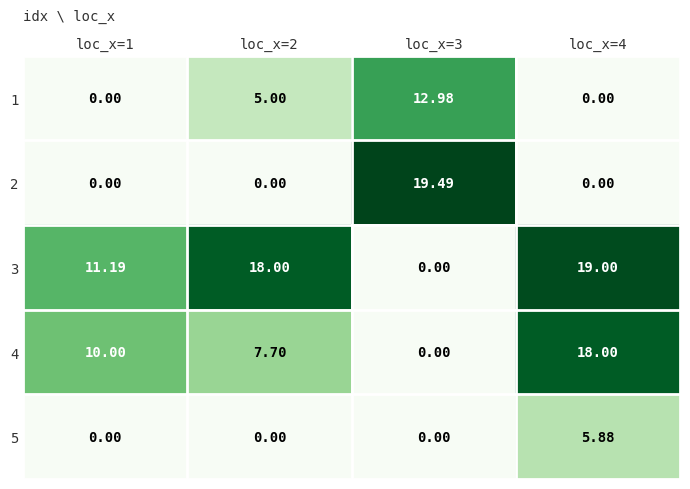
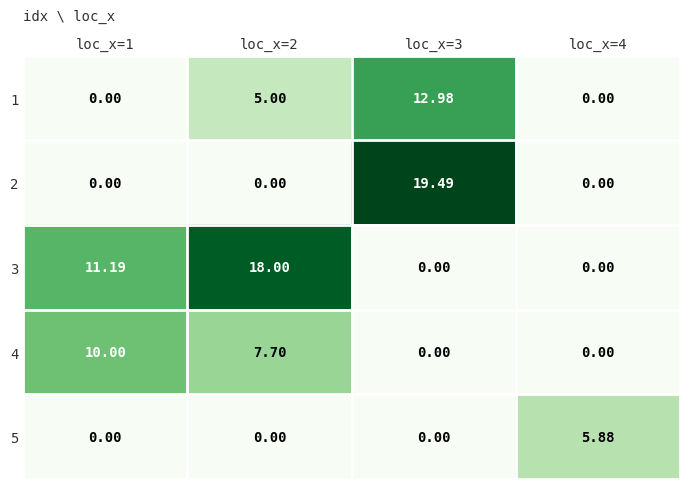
  {
    "1": {
      "loc_x=1": 0.00,
      "loc_x=2": 5.00,
      "loc_x=3": 12.98,
      "loc_x=4": 0.00
    },
    "2": {
      "loc_x=1": 0.00,
      "loc_x=2": 0.00,
      "loc_x=3": 19.49,
      "loc_x=4": 0.00
    },
    "3": {
      "loc_x=1": 11.19,
      "loc_x=2": 18.00,
      "loc_x=3": 0.00,
-     "loc_x=4": 19.00
+     "loc_x=4": 0.00
    },
    "4": {
      "loc_x=1": 10.00,
      "loc_x=2": 7.70,
      "loc_x=3": 0.00,
-     "loc_x=4": 18.00
+     "loc_x=4": 0.00
    },
    "5": {
      "loc_x=1": 0.00,
      "loc_x=2": 0.00,
      "loc_x=3": 0.00,
      "loc_x=4": 5.88
    }
  }
